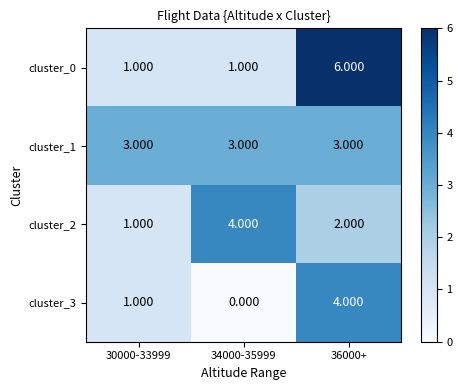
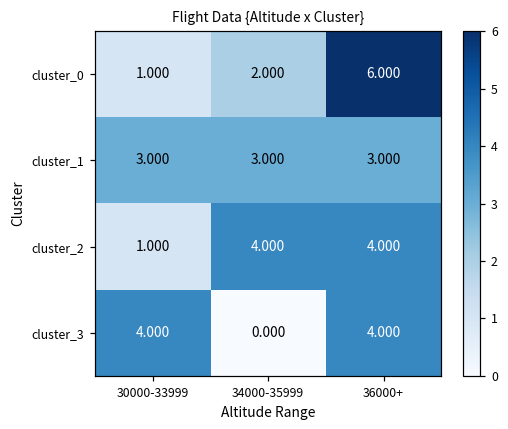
  {
    "cluster_0": {
      "30000-33999": 1.000,
-     "34000-35999": 1.000,
+     "34000-35999": 2.000,
      "36000+": 6.000
    },
    "cluster_1": {
      "30000-33999": 3.000,
      "34000-35999": 3.000,
      "36000+": 3.000
    },
    "cluster_2": {
      "30000-33999": 1.000,
      "34000-35999": 4.000,
-     "36000+": 2.000
+     "36000+": 4.000
    },
    "cluster_3": {
-     "30000-33999": 1.000,
+     "30000-33999": 4.000,
      "34000-35999": 0.000,
      "36000+": 4.000
    }
  }
